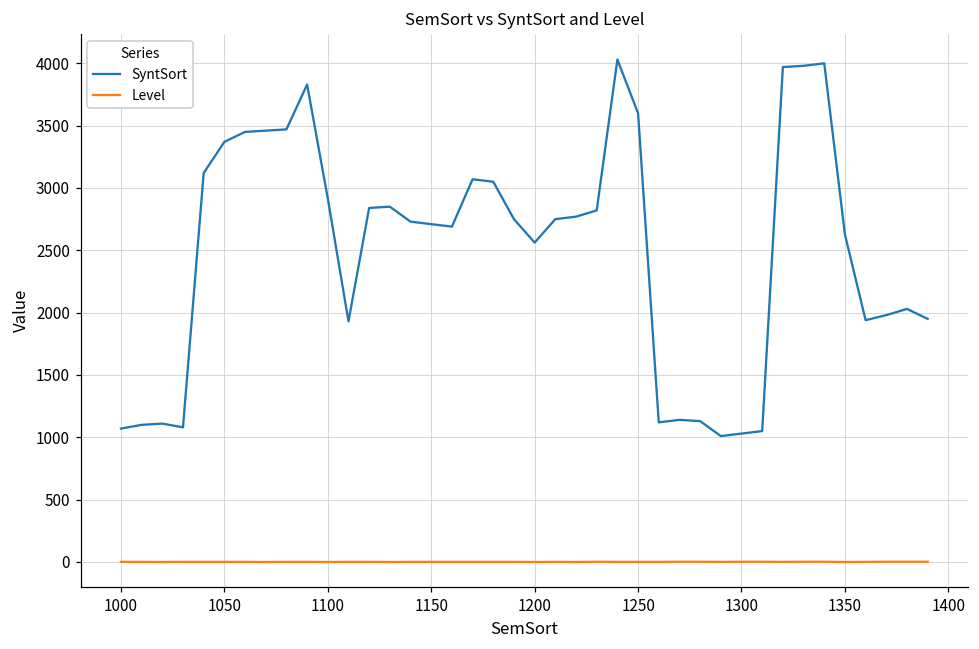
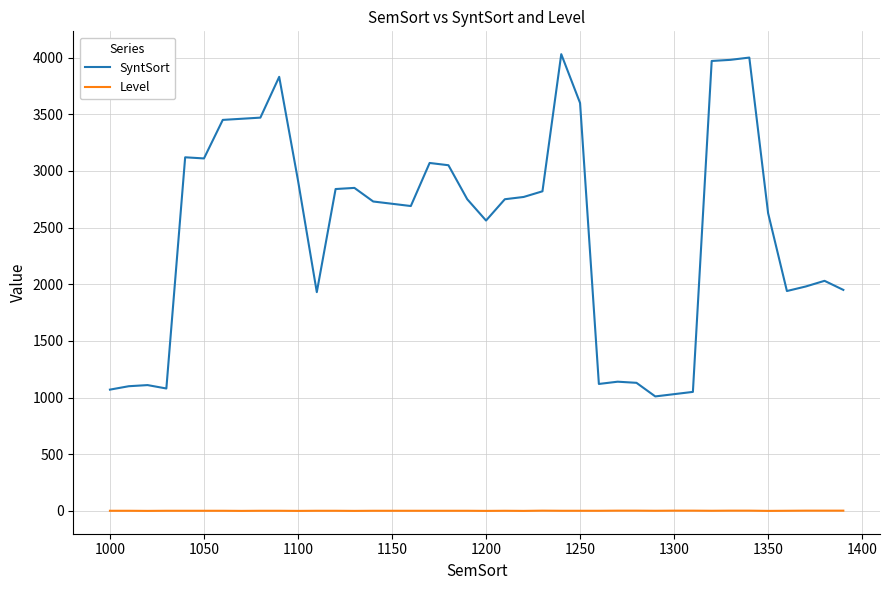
  {
    "SyntSort": {
      "1000": 1070,
-     "1050": 3370,
+     "1050": 3110,
      "1100": 2920,
      "1150": 2710,
      "1200": 2560,
      "1250": 3600,
      "1300": 1030,
      "1350": 2630
    },
    "Level": {
      "1000": 0,
      "1050": 0,
      "1100": 0,
      "1150": 0,
      "1200": 0,
      "1250": 0,
      "1300": 0,
      "1350": 0
    }
  }
